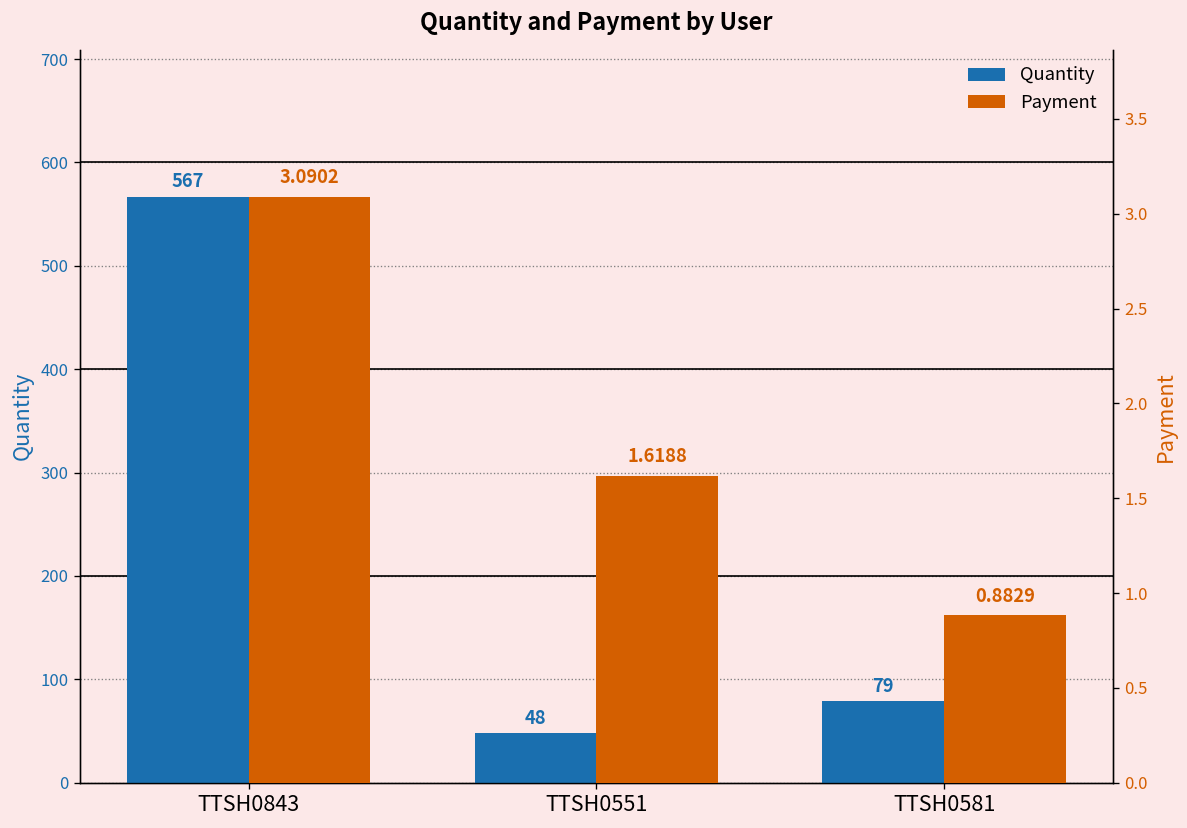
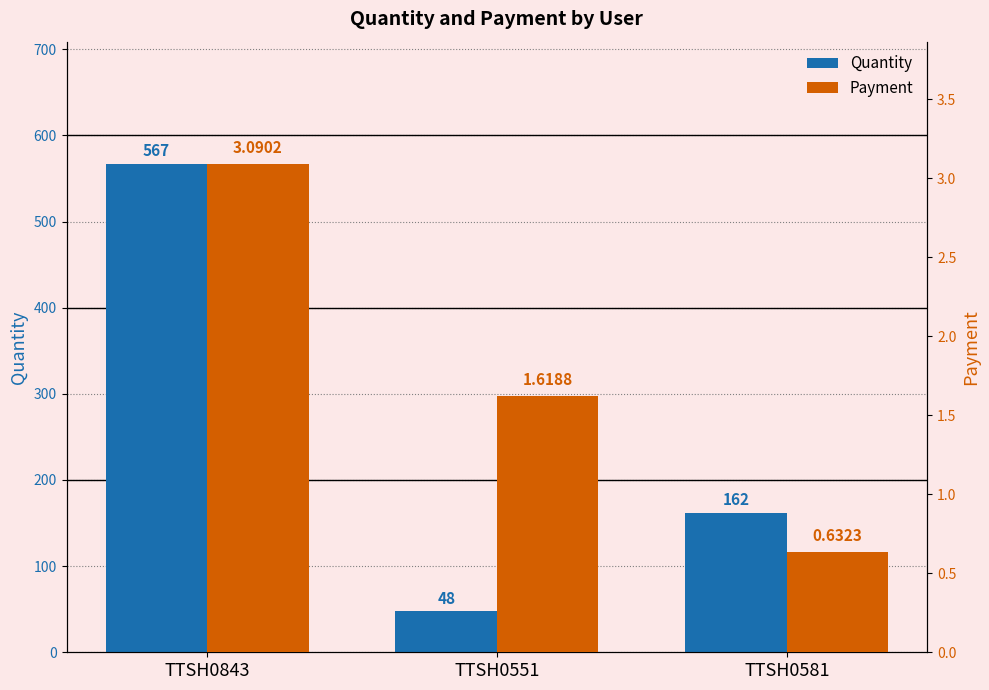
  {
    "Quantity": {
      "TTSH0843": 567,
      "TTSH0551": 48,
-     "TTSH0581": 79
+     "TTSH0581": 162
    },
    "Payment": {
      "TTSH0843": 3.0902,
      "TTSH0551": 1.6188,
-     "TTSH0581": 0.8829
+     "TTSH0581": 0.6323
    }
  }
